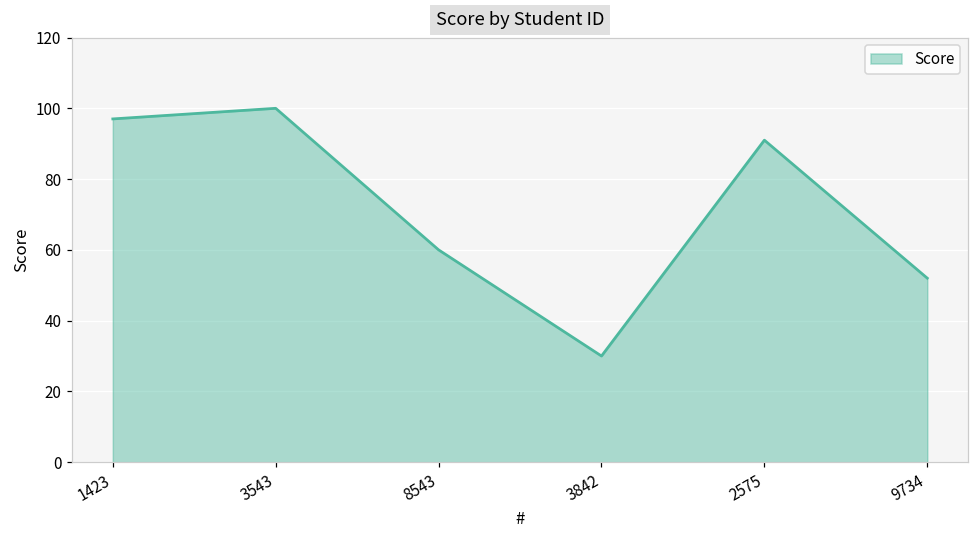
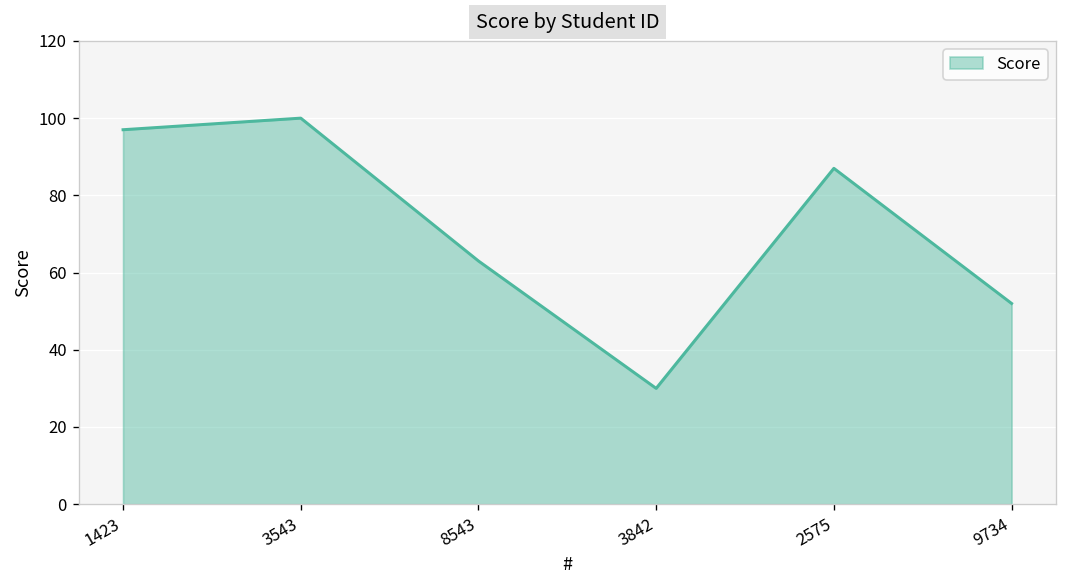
  {
    "1423": 97,
    "3543": 100,
-   "8543": 60,
+   "8543": 63,
    "3842": 30,
-   "2575": 91,
+   "2575": 87,
    "9734": 52
  }
